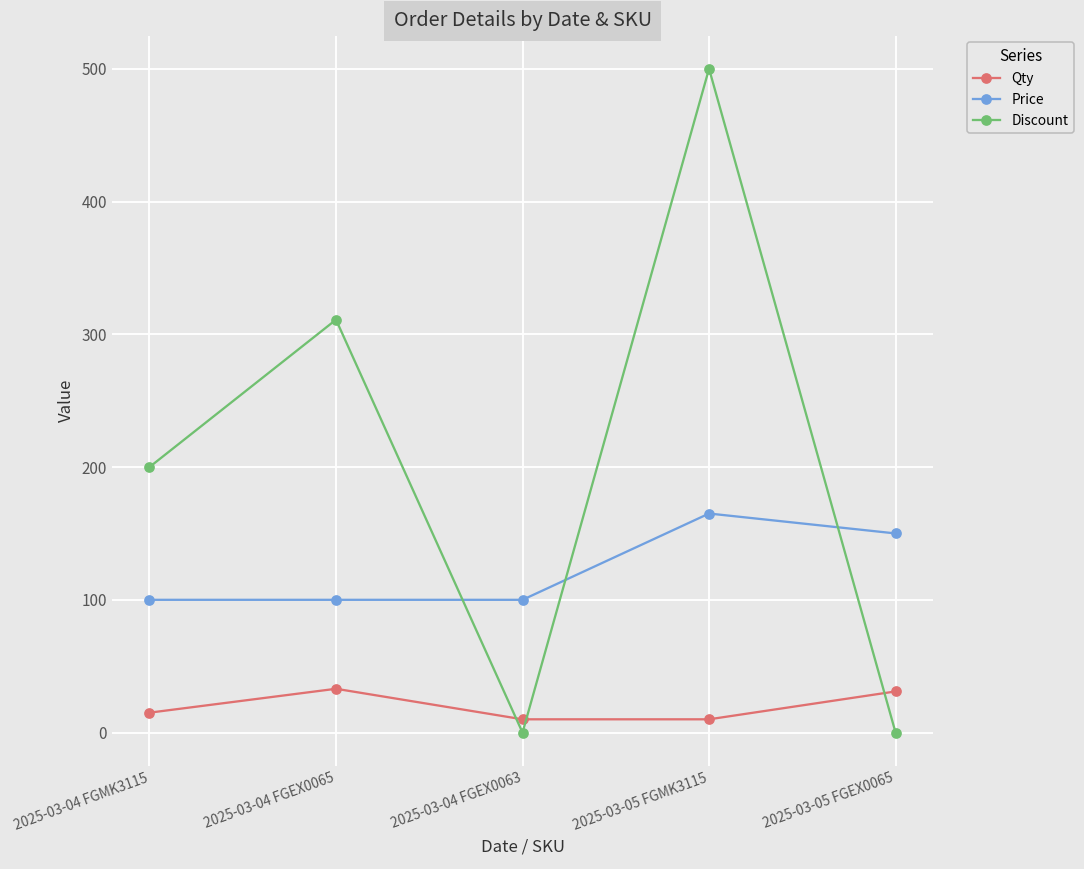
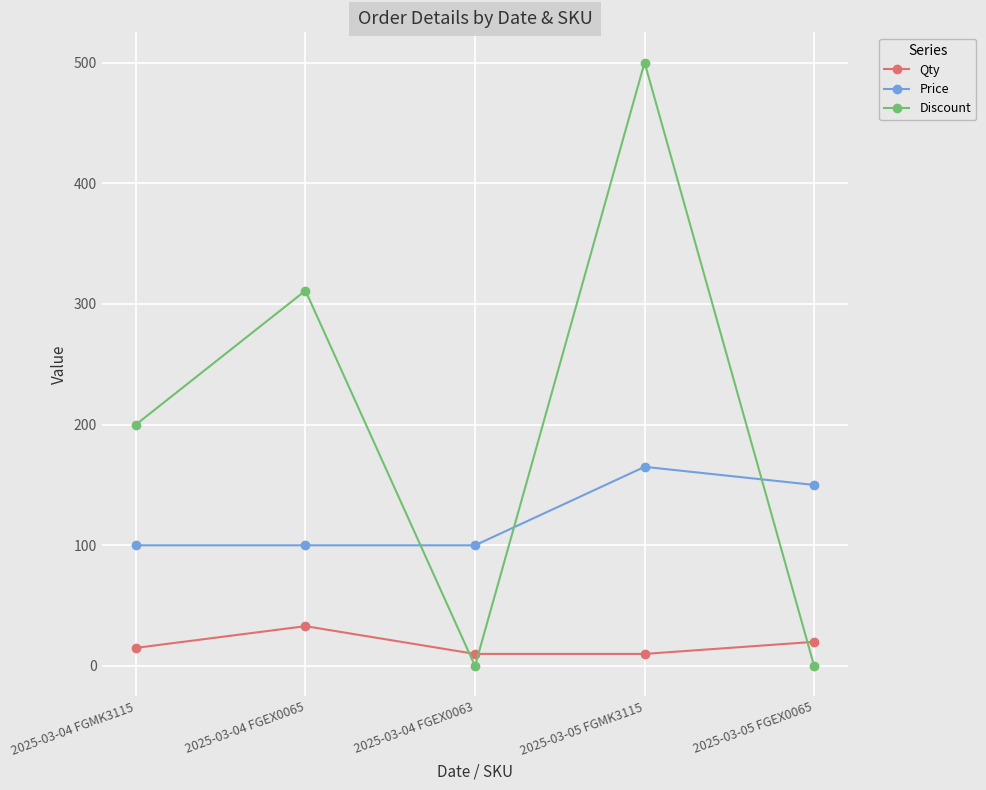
  {
    "Qty": {
      "2025-03-04 FGMK3115": 15,
      "2025-03-04 FGEX0065": 33,
      "2025-03-04 FGEX0063": 10,
      "2025-03-05 FGMK3115": 10,
-     "2025-03-05 FGEX0065": 31
+     "2025-03-05 FGEX0065": 20
    },
    "Price": {
      "2025-03-04 FGMK3115": 100,
      "2025-03-04 FGEX0065": 100,
      "2025-03-04 FGEX0063": 100,
      "2025-03-05 FGMK3115": 165,
      "2025-03-05 FGEX0065": 150
    },
    "Discount": {
      "2025-03-04 FGMK3115": 200,
      "2025-03-04 FGEX0065": 311,
      "2025-03-04 FGEX0063": 0,
      "2025-03-05 FGMK3115": 500,
      "2025-03-05 FGEX0065": 0
    }
  }
